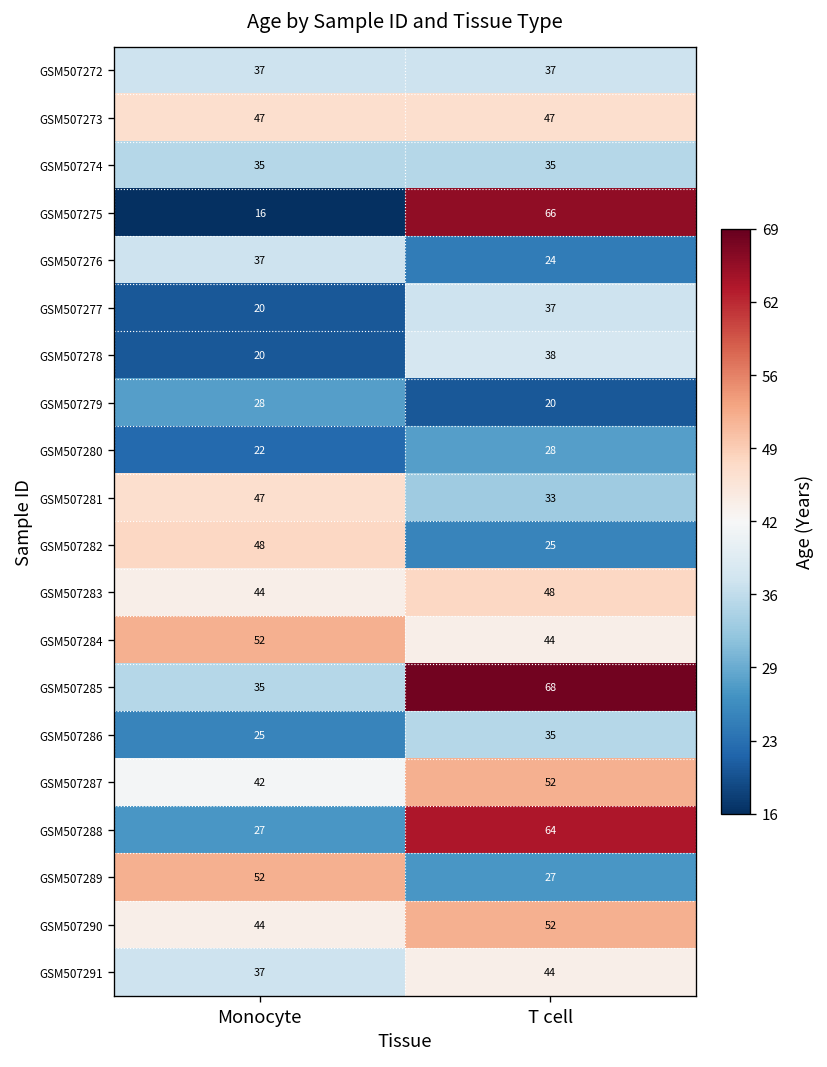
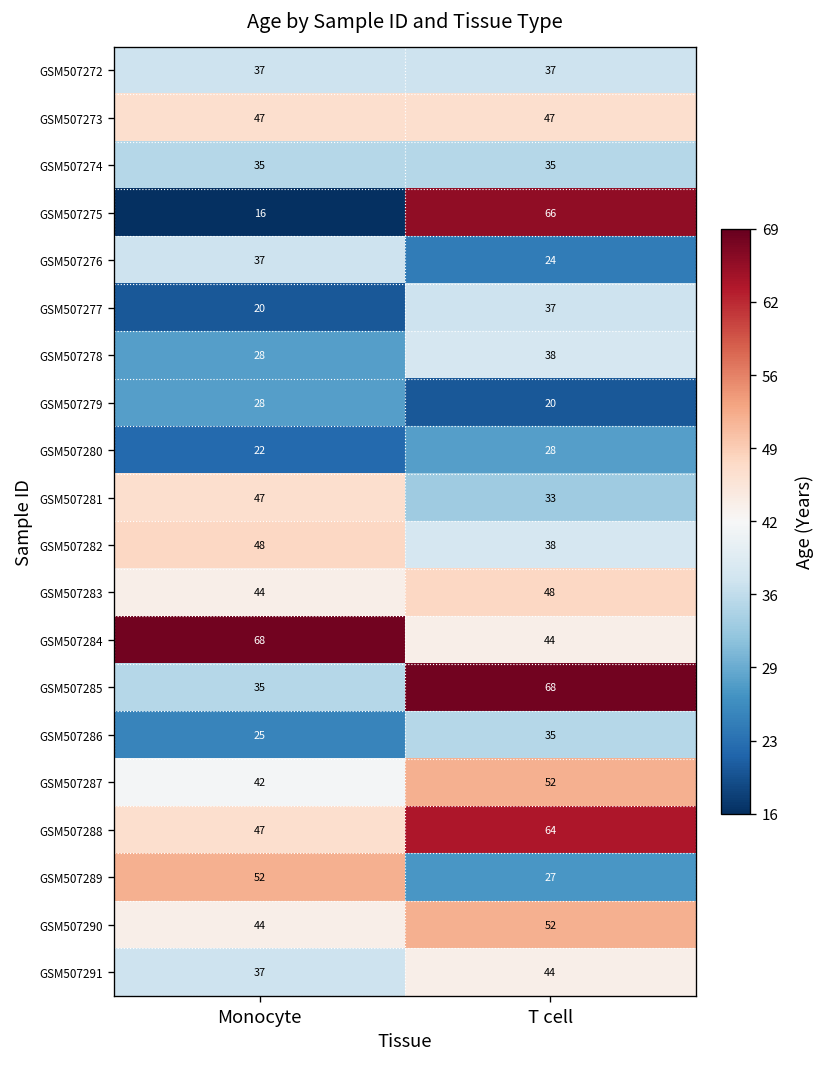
  {
    "GSM507272": {
      "Monocyte": 37,
      "T cell": 37
    },
    "GSM507273": {
      "Monocyte": 47,
      "T cell": 47
    },
    "GSM507274": {
      "Monocyte": 35,
      "T cell": 35
    },
    "GSM507275": {
      "Monocyte": 16,
      "T cell": 66
    },
    "GSM507276": {
      "Monocyte": 37,
      "T cell": 24
    },
    "GSM507277": {
      "Monocyte": 20,
      "T cell": 37
    },
    "GSM507278": {
-     "Monocyte": 20,
+     "Monocyte": 28,
      "T cell": 38
    },
    "GSM507279": {
      "Monocyte": 28,
      "T cell": 20
    },
    "GSM507280": {
      "Monocyte": 22,
      "T cell": 28
    },
    "GSM507281": {
      "Monocyte": 47,
      "T cell": 33
    },
    "GSM507282": {
      "Monocyte": 48,
-     "T cell": 25
+     "T cell": 38
    },
    "GSM507283": {
      "Monocyte": 44,
      "T cell": 48
    },
    "GSM507284": {
-     "Monocyte": 52,
+     "Monocyte": 68,
      "T cell": 44
    },
    "GSM507285": {
      "Monocyte": 35,
      "T cell": 68
    },
    "GSM507286": {
      "Monocyte": 25,
      "T cell": 35
    },
    "GSM507287": {
      "Monocyte": 42,
      "T cell": 52
    },
    "GSM507288": {
-     "Monocyte": 27,
+     "Monocyte": 47,
      "T cell": 64
    },
    "GSM507289": {
      "Monocyte": 52,
      "T cell": 27
    },
    "GSM507290": {
      "Monocyte": 44,
      "T cell": 52
    },
    "GSM507291": {
      "Monocyte": 37,
      "T cell": 44
    }
  }
